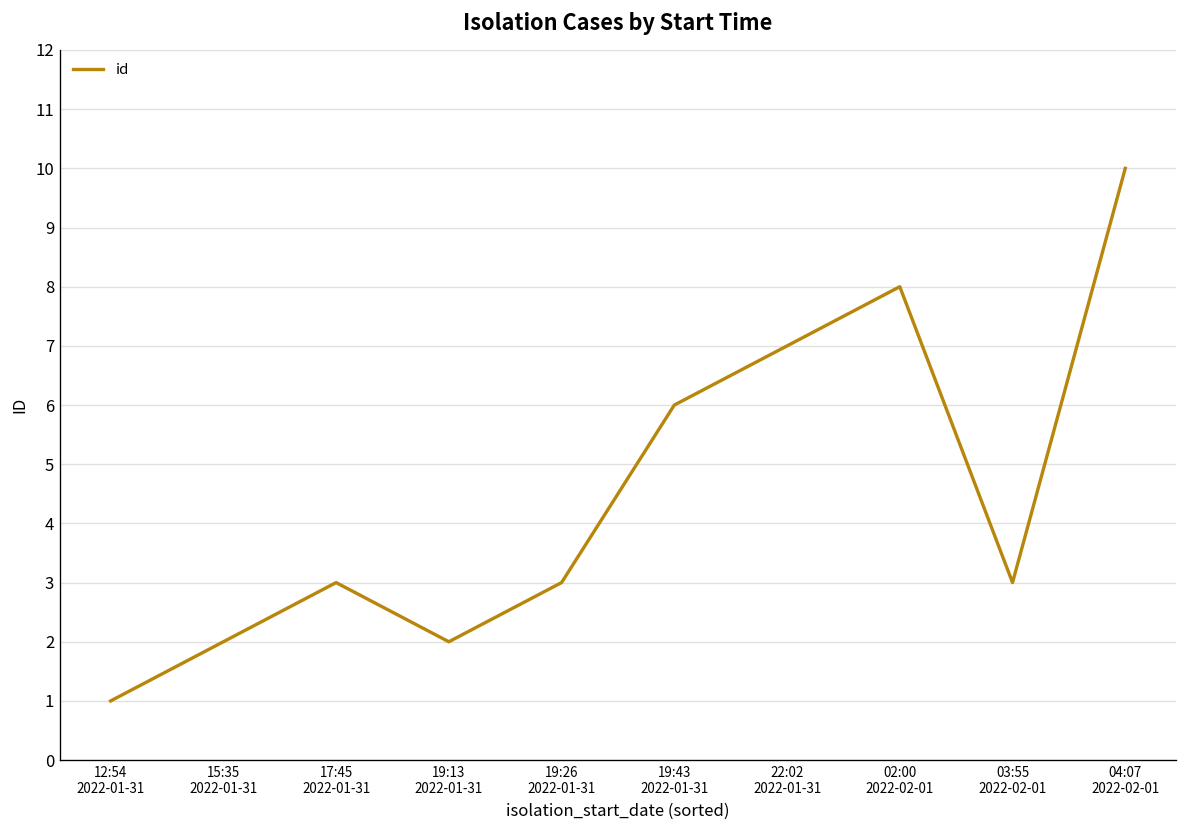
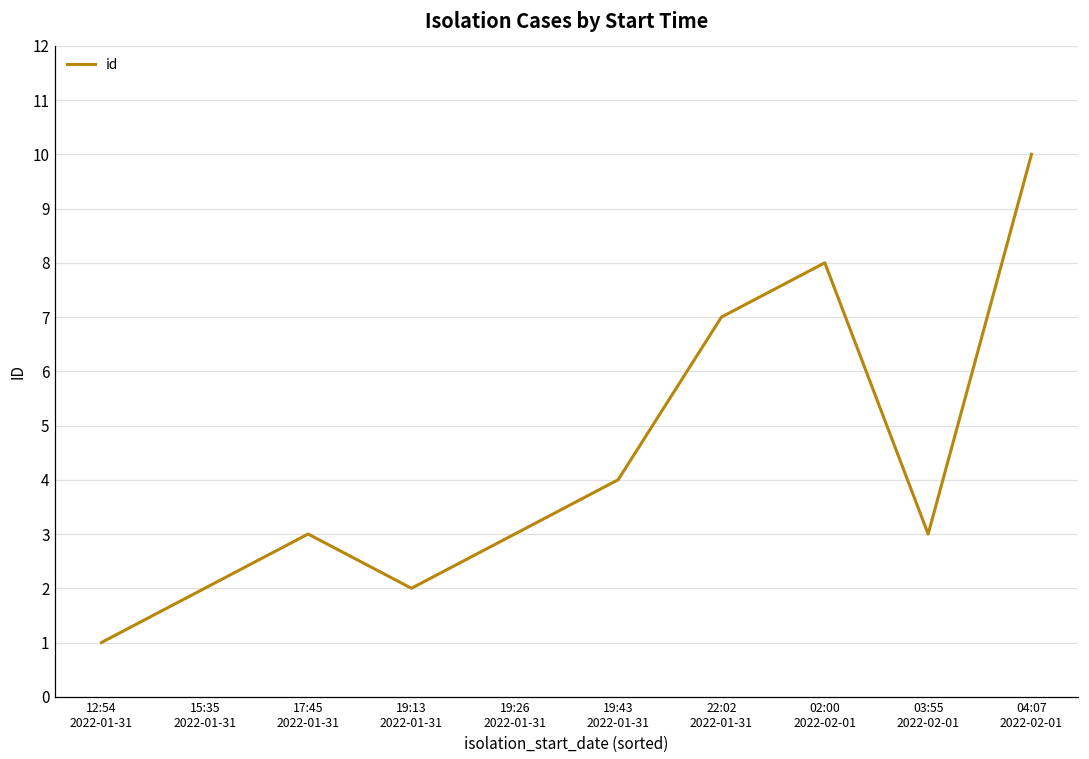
  {
    "12:54 2022-01-31": 1,
    "15:35 2022-01-31": 2,
    "17:45 2022-01-31": 3,
    "19:13 2022-01-31": 2,
    "19:26 2022-01-31": 3,
-   "19:43 2022-01-31": 6,
+   "19:43 2022-01-31": 4,
    "22:02 2022-01-31": 7,
    "02:00 2022-02-01": 8,
    "03:55 2022-02-01": 3,
    "04:07 2022-02-01": 10
  }
